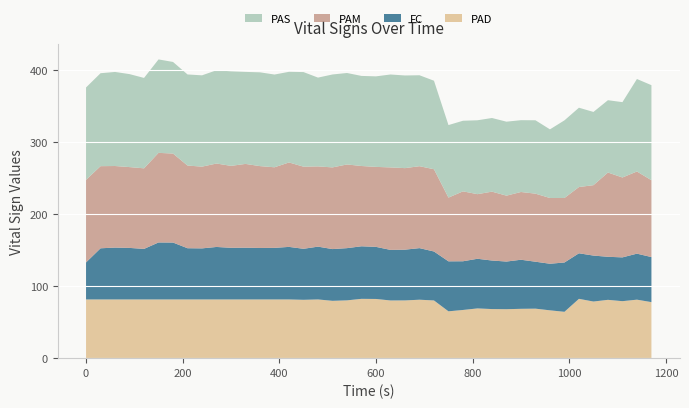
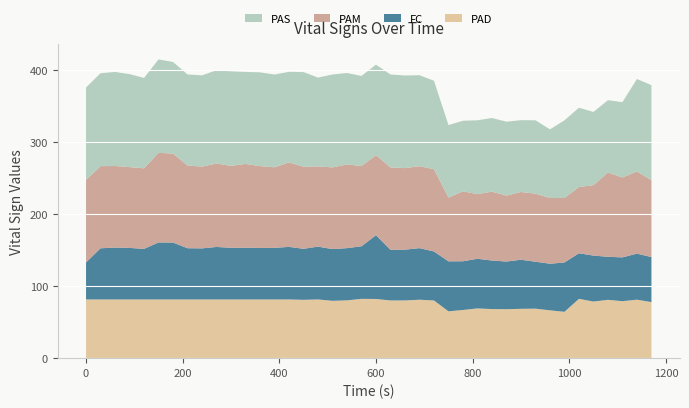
  {
    "FC": {
      "0": 50,
-     "600": 70
+     "600": 90
    },
    "PAS": {
      "0": 130,
      "600": 130
    }
  }
